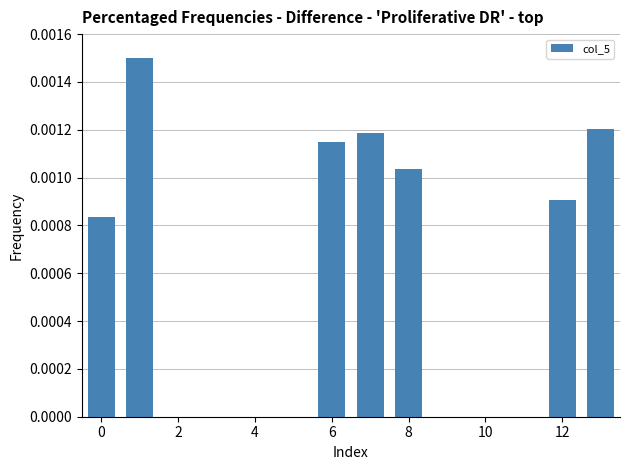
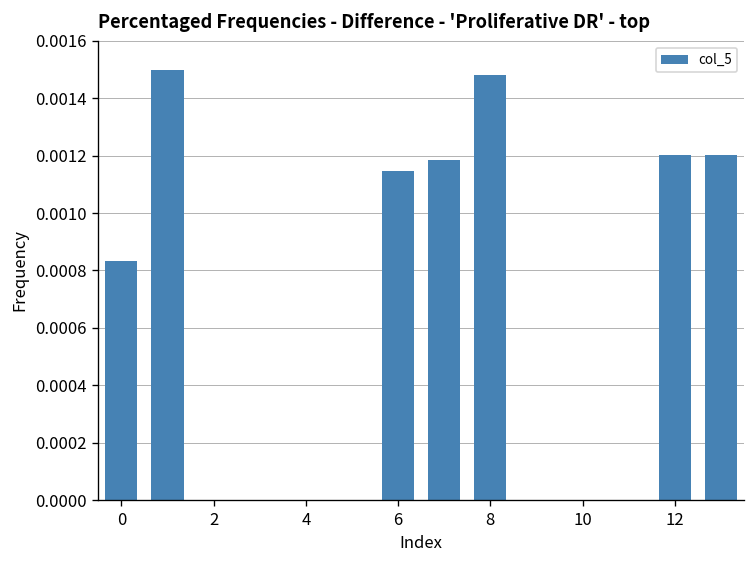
  {
    "0": 0.00083,
    "2": 0.00000,
    "4": 0.00000,
    "6": 0.00115,
-   "8": 0.00104,
+   "8": 0.00148,
    "10": 0.00000,
-   "12": 0.00091
+   "12": 0.00120
  }
